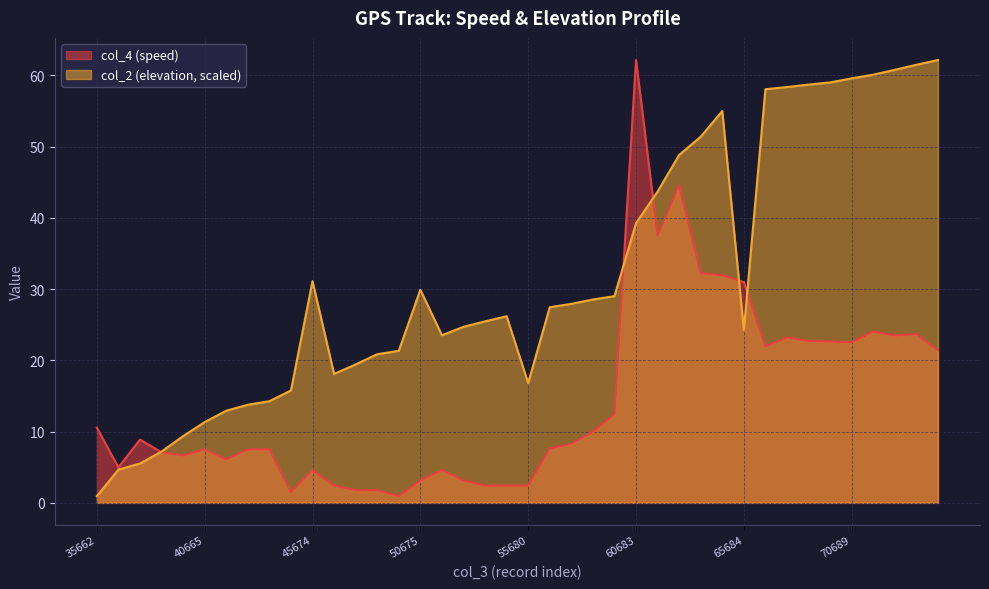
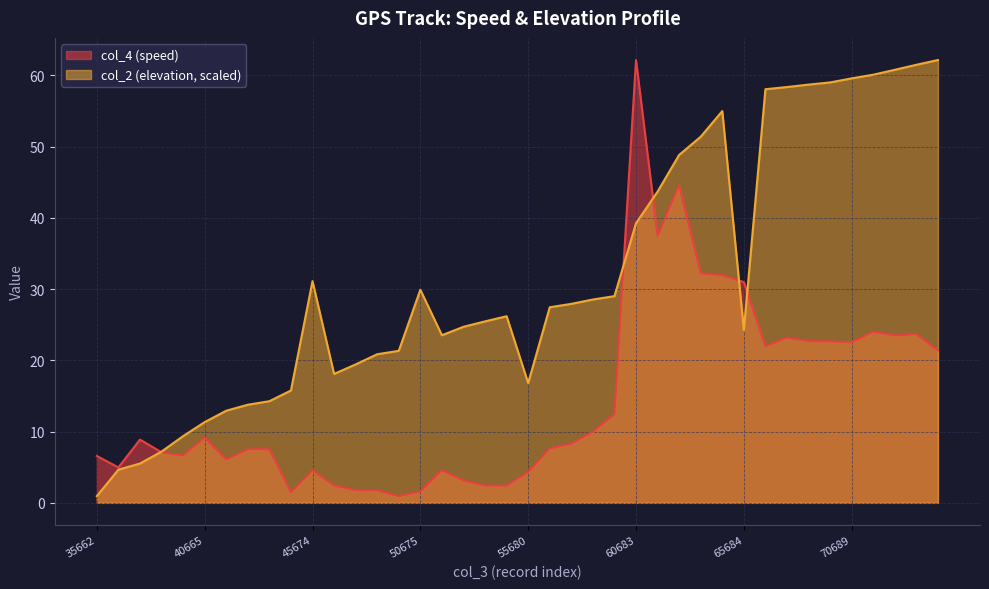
  {
    "col_4 (speed)": {
-     "35662": 11,
-     "40665": 8,
+     "35662": 7,
+     "40665": 9,
      "45674": 5,
-     "50675": 3,
-     "55680": 2,
+     "50675": 2,
+     "55680": 4,
      "60683": 62,
      "65684": 31,
      "70689": 23
    },
    "col_2 (elevation, scaled)": {
      "35662": 1,
      "40665": 11,
      "45674": 31,
      "50675": 30,
      "55680": 17,
      "60683": 39,
      "65684": 24,
      "70689": 60
    }
  }
